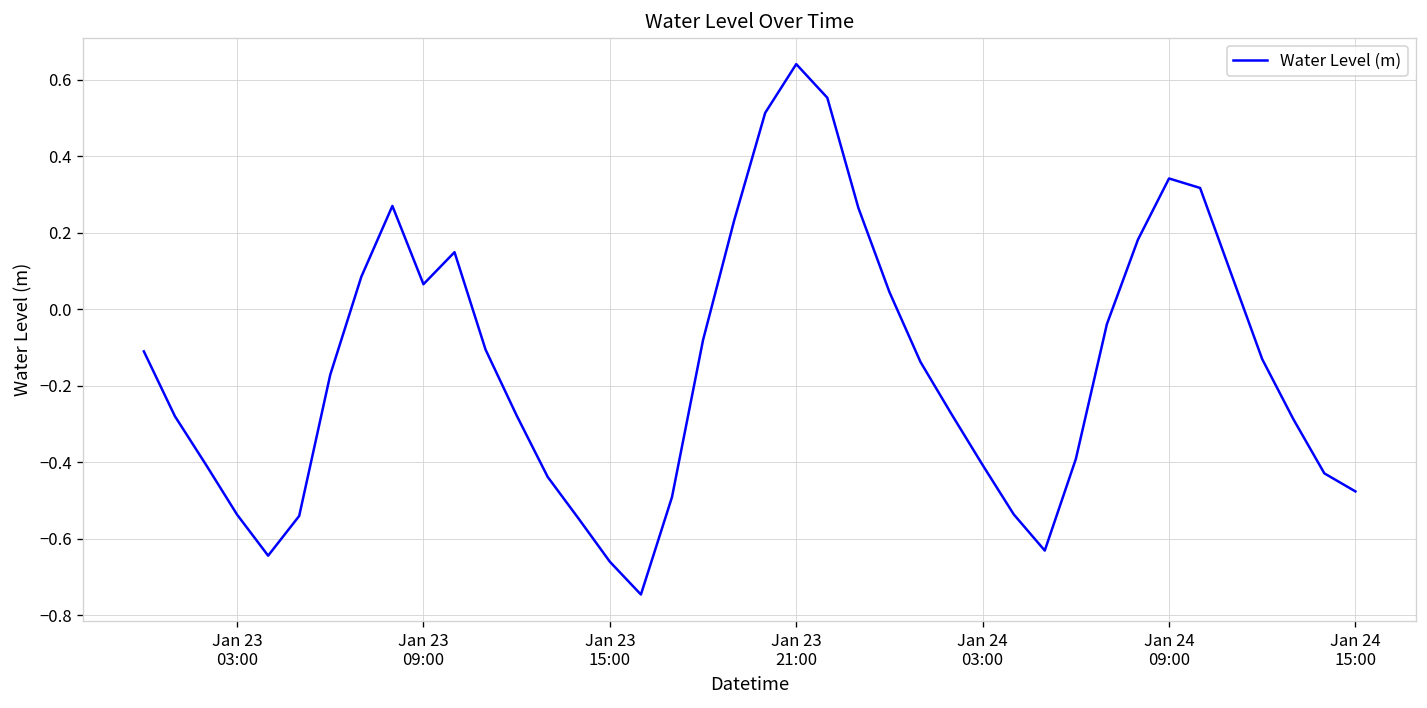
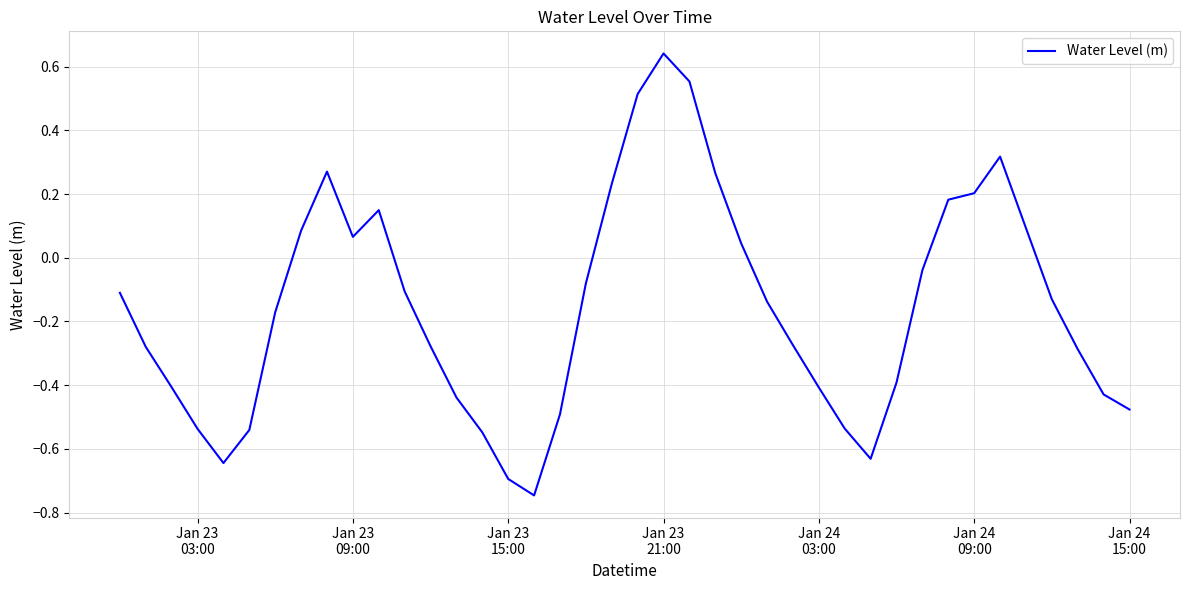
  {
    "Jan 23 03:00": -0.54,
    "Jan 23 09:00": 0.07,
-   "Jan 23 15:00": -0.66,
+   "Jan 23 15:00": -0.69,
    "Jan 23 21:00": 0.64,
    "Jan 24 03:00": -0.41,
-   "Jan 24 09:00": 0.34,
+   "Jan 24 09:00": 0.20,
    "Jan 24 15:00": -0.48
  }
